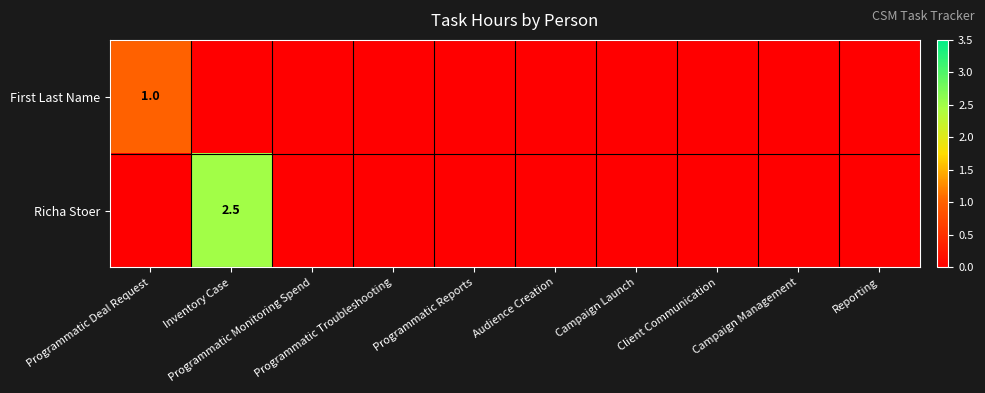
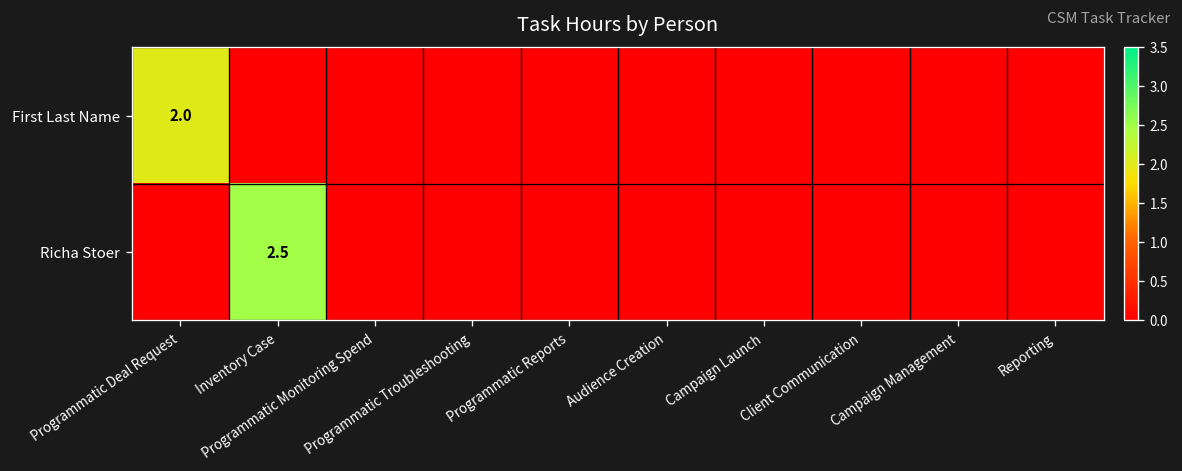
  {
    "First Last Name": {
-     "Programmatic Deal Request": 1.0
+     "Programmatic Deal Request": 2.0
    },
    "Richa Stoer": {
      "Inventory Case": 2.5
    }
  }
